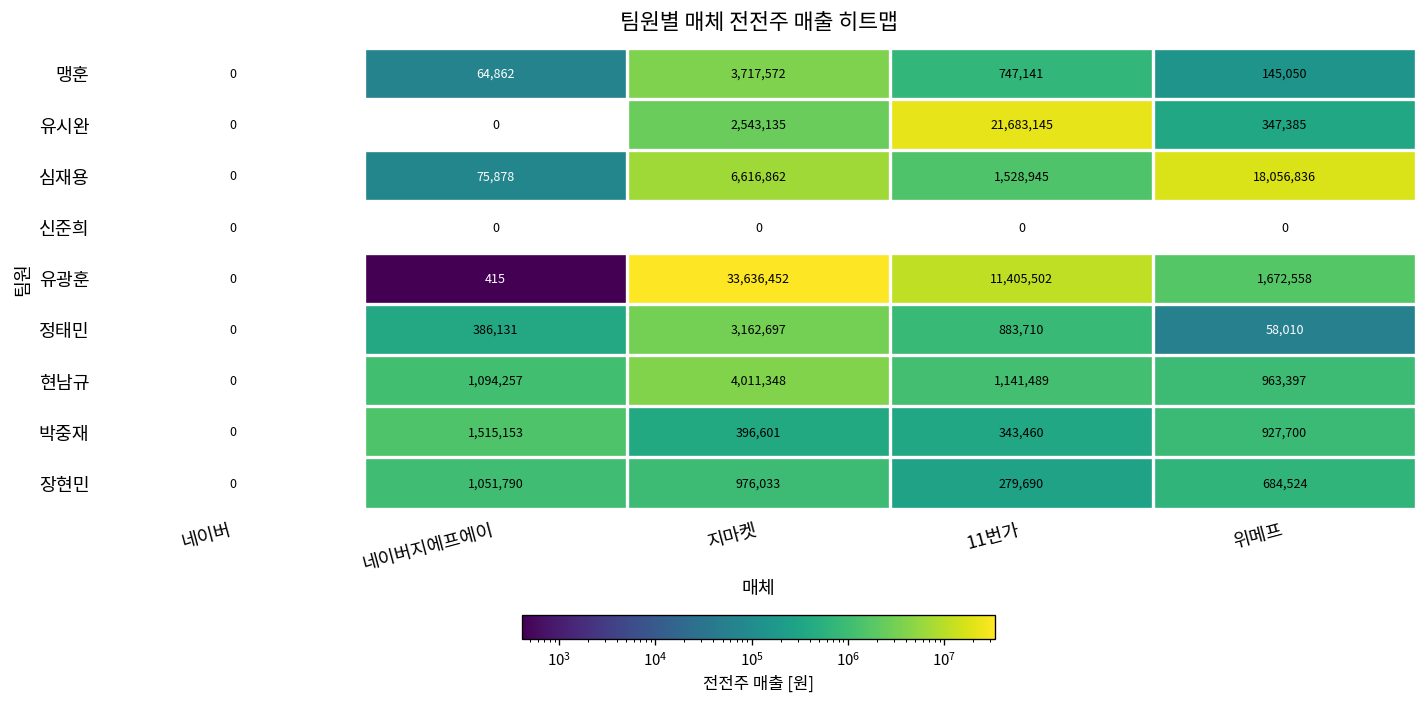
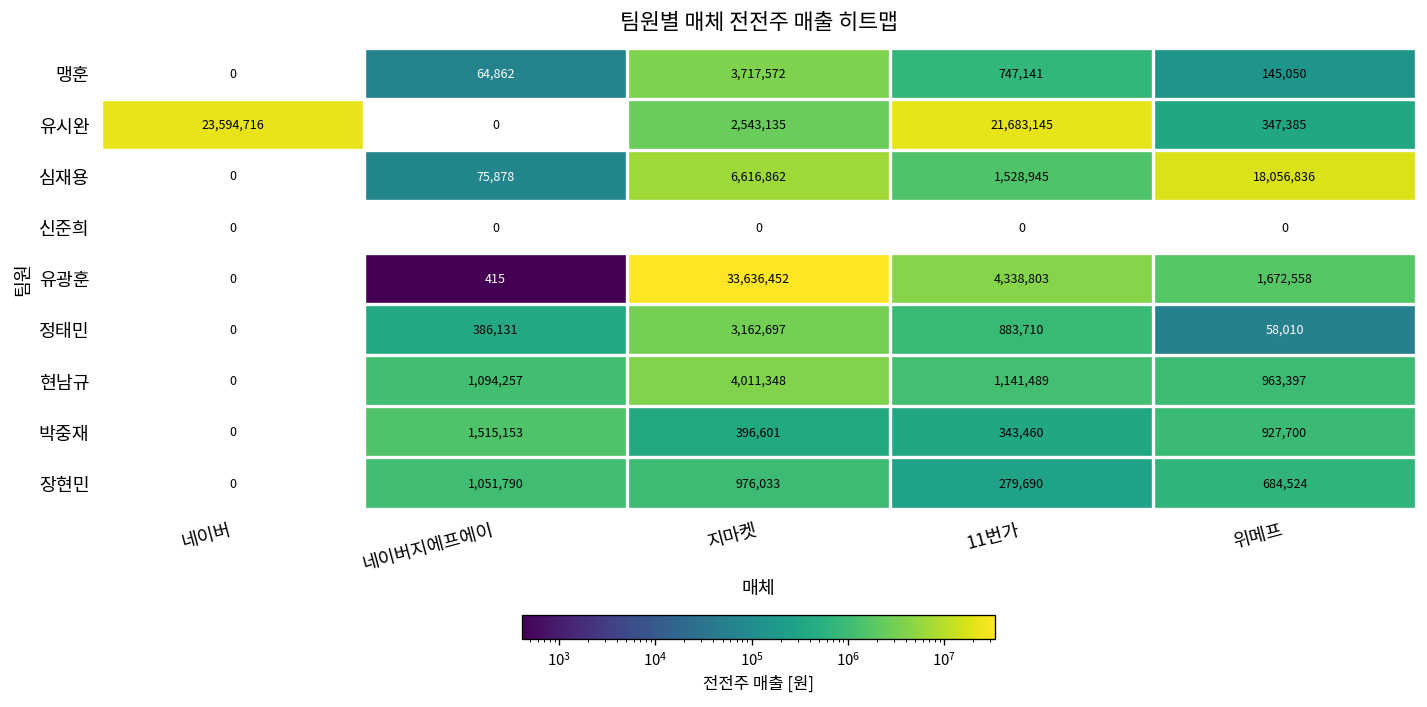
  {
    "맹훈": {
      "네이버": "0",
      "네이버지에프에이": "64,862",
      "지마켓": "3,717,572",
      "11번가": "747,141",
      "위메프": "145,050"
    },
    "유시완": {
-     "네이버": "0",
+     "네이버": "23,594,716",
      "네이버지에프에이": "0",
      "지마켓": "2,543,135",
      "11번가": "21,683,145",
      "위메프": "347,385"
    },
    "심재용": {
      "네이버": "0",
      "네이버지에프에이": "75,878",
      "지마켓": "6,616,862",
      "11번가": "1,528,945",
      "위메프": "18,056,836"
    },
    "신준희": {
      "네이버": "0",
      "네이버지에프에이": "0",
      "지마켓": "0",
      "11번가": "0",
      "위메프": "0"
    },
    "유광훈": {
      "네이버": "0",
      "네이버지에프에이": "415",
      "지마켓": "33,636,452",
-     "11번가": "11,405,502",
+     "11번가": "4,338,803",
      "위메프": "1,672,558"
    },
    "정태민": {
      "네이버": "0",
      "네이버지에프에이": "386,131",
      "지마켓": "3,162,697",
      "11번가": "883,710",
      "위메프": "58,010"
    },
    "현남규": {
      "네이버": "0",
      "네이버지에프에이": "1,094,257",
      "지마켓": "4,011,348",
      "11번가": "1,141,489",
      "위메프": "963,397"
    },
    "박중재": {
      "네이버": "0",
      "네이버지에프에이": "1,515,153",
      "지마켓": "396,601",
      "11번가": "343,460",
      "위메프": "927,700"
    },
    "장현민": {
      "네이버": "0",
      "네이버지에프에이": "1,051,790",
      "지마켓": "976,033",
      "11번가": "279,690",
      "위메프": "684,524"
    }
  }
